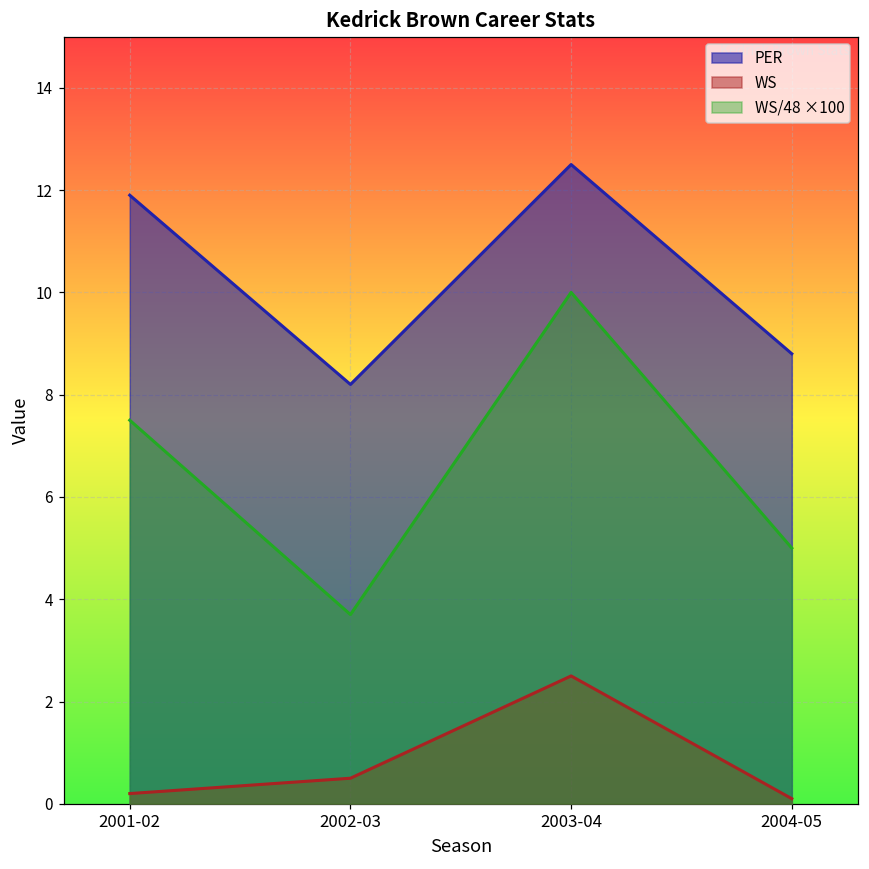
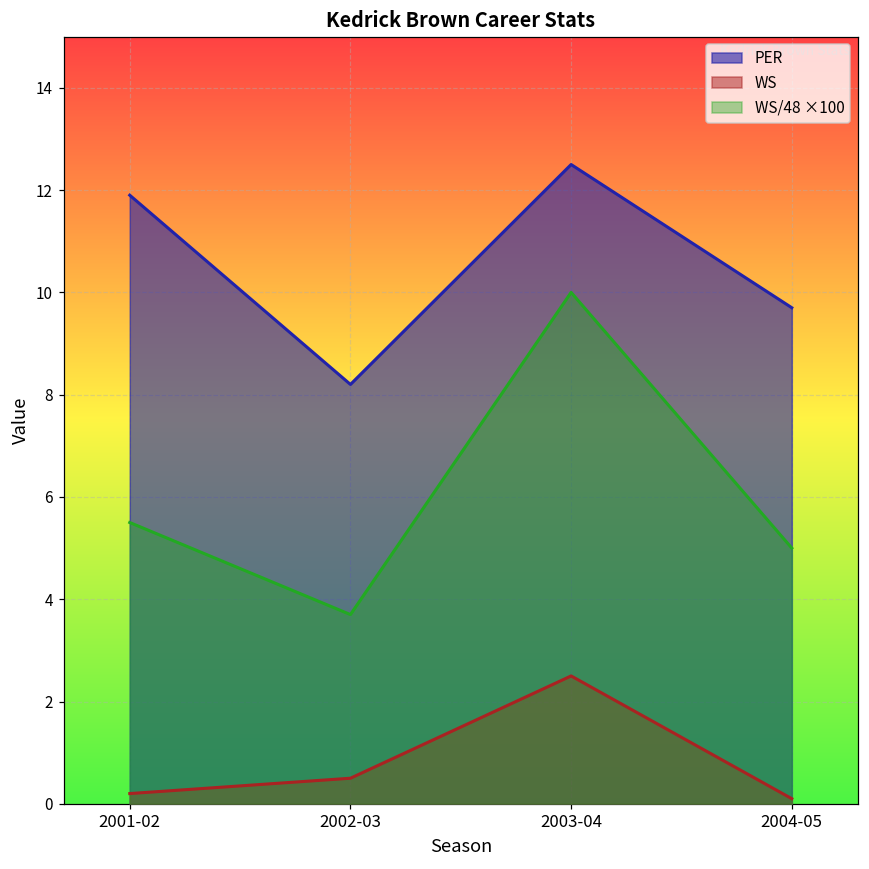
  {
    "PER": {
      "2001-02": 11.9,
      "2002-03": 8.2,
      "2003-04": 12.5,
-     "2004-05": 8.8
+     "2004-05": 9.7
    },
    "WS": {
      "2001-02": 0.2,
      "2002-03": 0.5,
      "2003-04": 2.5,
      "2004-05": 0.1
    },
    "WS/48 ×100": {
-     "2001-02": 7.5,
+     "2001-02": 5.5,
      "2002-03": 3.7,
      "2003-04": 10.0,
      "2004-05": 5.0
    }
  }
